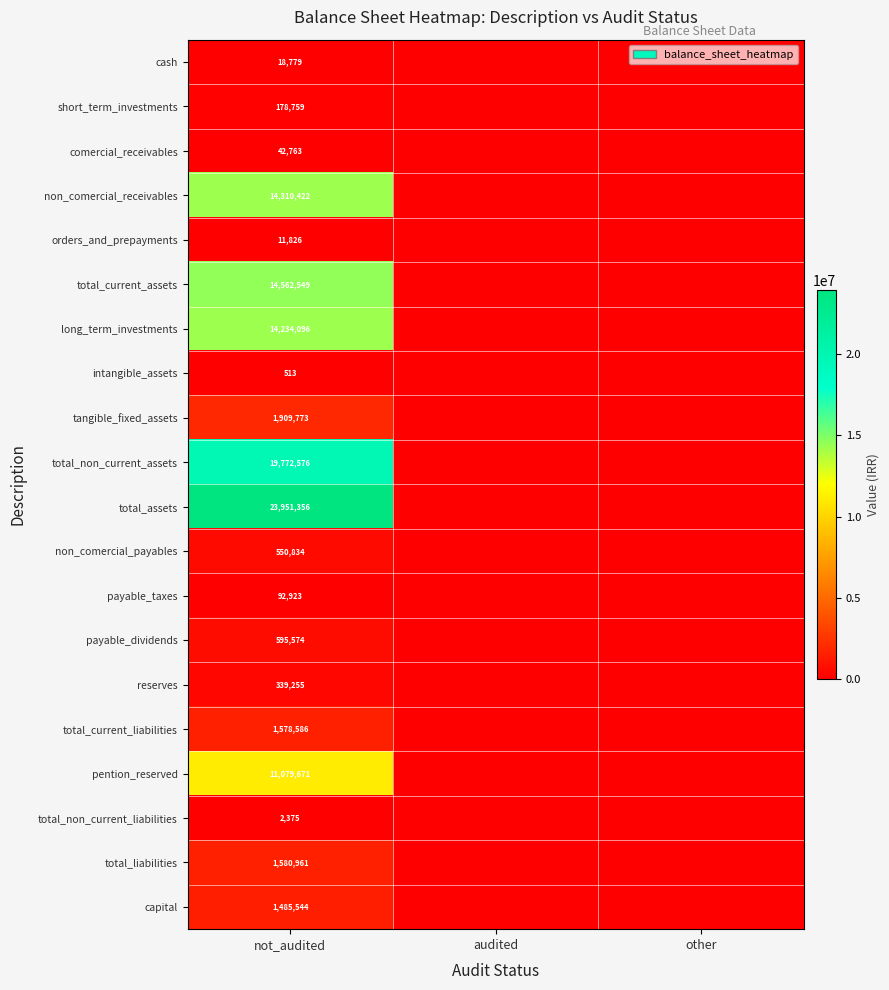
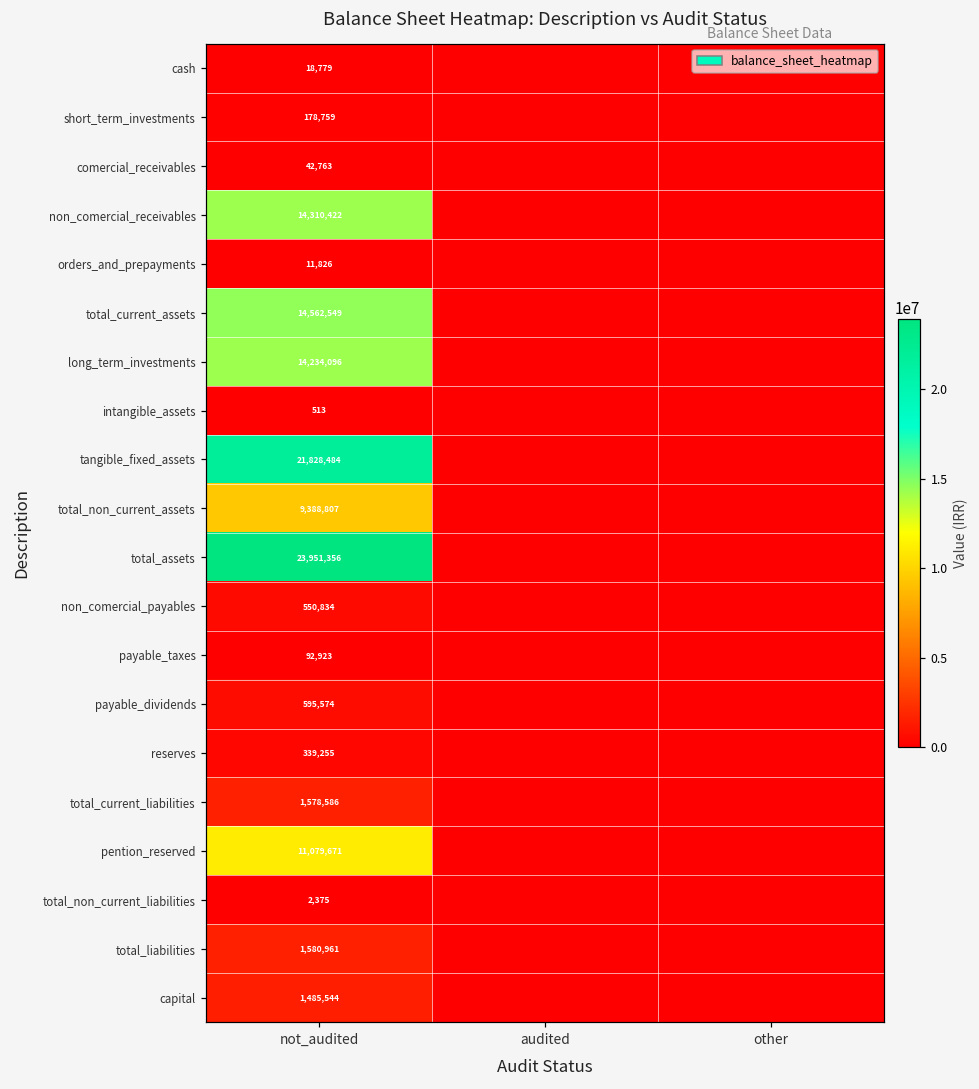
  {
    "cash": {
      "not_audited": "18,779"
    },
    "short_term_investments": {
      "not_audited": "178,759"
    },
    "comercial_receivables": {
      "not_audited": "42,763"
    },
    "non_comercial_receivables": {
      "not_audited": "14,310,422"
    },
    "orders_and_prepayments": {
      "not_audited": "11,826"
    },
    "total_current_assets": {
      "not_audited": "14,562,549"
    },
    "long_term_investments": {
      "not_audited": "14,234,096"
    },
    "intangible_assets": {
      "not_audited": "513"
    },
    "tangible_fixed_assets": {
-     "not_audited": "1,909,773"
+     "not_audited": "21,828,484"
    },
    "total_non_current_assets": {
-     "not_audited": "19,772,576"
+     "not_audited": "9,388,807"
    },
    "total_assets": {
      "not_audited": "23,951,356"
    },
    "non_comercial_payables": {
      "not_audited": "550,834"
    },
    "payable_taxes": {
      "not_audited": "92,923"
    },
    "payable_dividends": {
      "not_audited": "595,574"
    },
    "reserves": {
      "not_audited": "339,255"
    },
    "total_current_liabilities": {
      "not_audited": "1,578,586"
    },
    "pention_reserved": {
      "not_audited": "11,079,671"
    },
    "total_non_current_liabilities": {
      "not_audited": "2,375"
    },
    "total_liabilities": {
      "not_audited": "1,580,961"
    },
    "capital": {
      "not_audited": "1,485,544"
    }
  }
